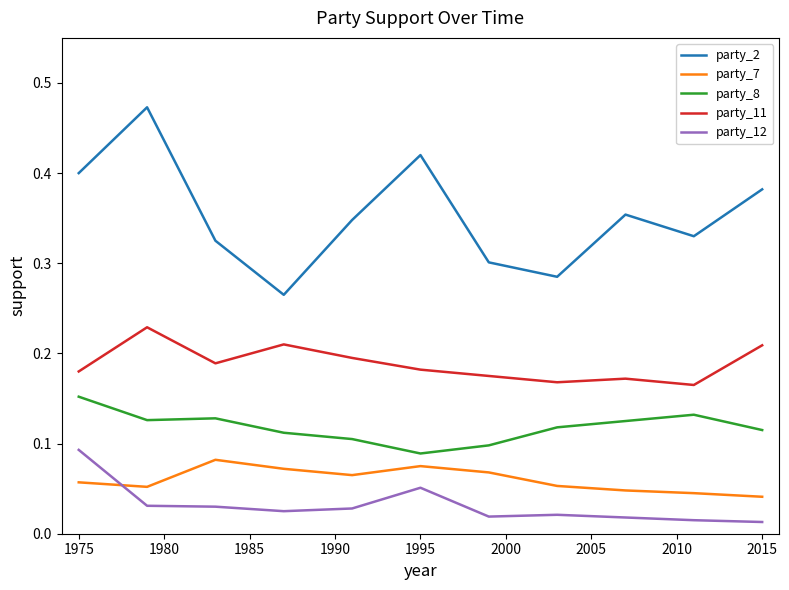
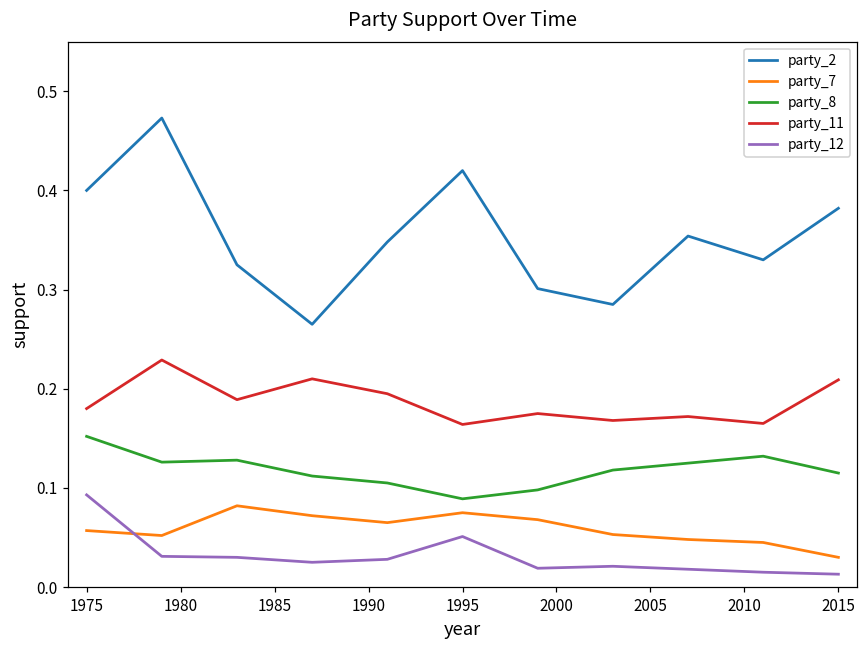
  {
    "party_2": {
      "1975": 0.40,
      "1995": 0.42,
      "2015": 0.38
    },
    "party_7": {
      "1975": 0.06,
      "1995": 0.08,
-     "2015": 0.04
+     "2015": 0.03
    },
    "party_8": {
      "1975": 0.15,
      "1995": 0.09,
      "2015": 0.12
    },
    "party_11": {
      "1975": 0.18,
-     "1995": 0.18,
+     "1995": 0.16,
      "2015": 0.21
    },
    "party_12": {
      "1975": 0.09,
      "1995": 0.05,
      "2015": 0.01
    }
  }
